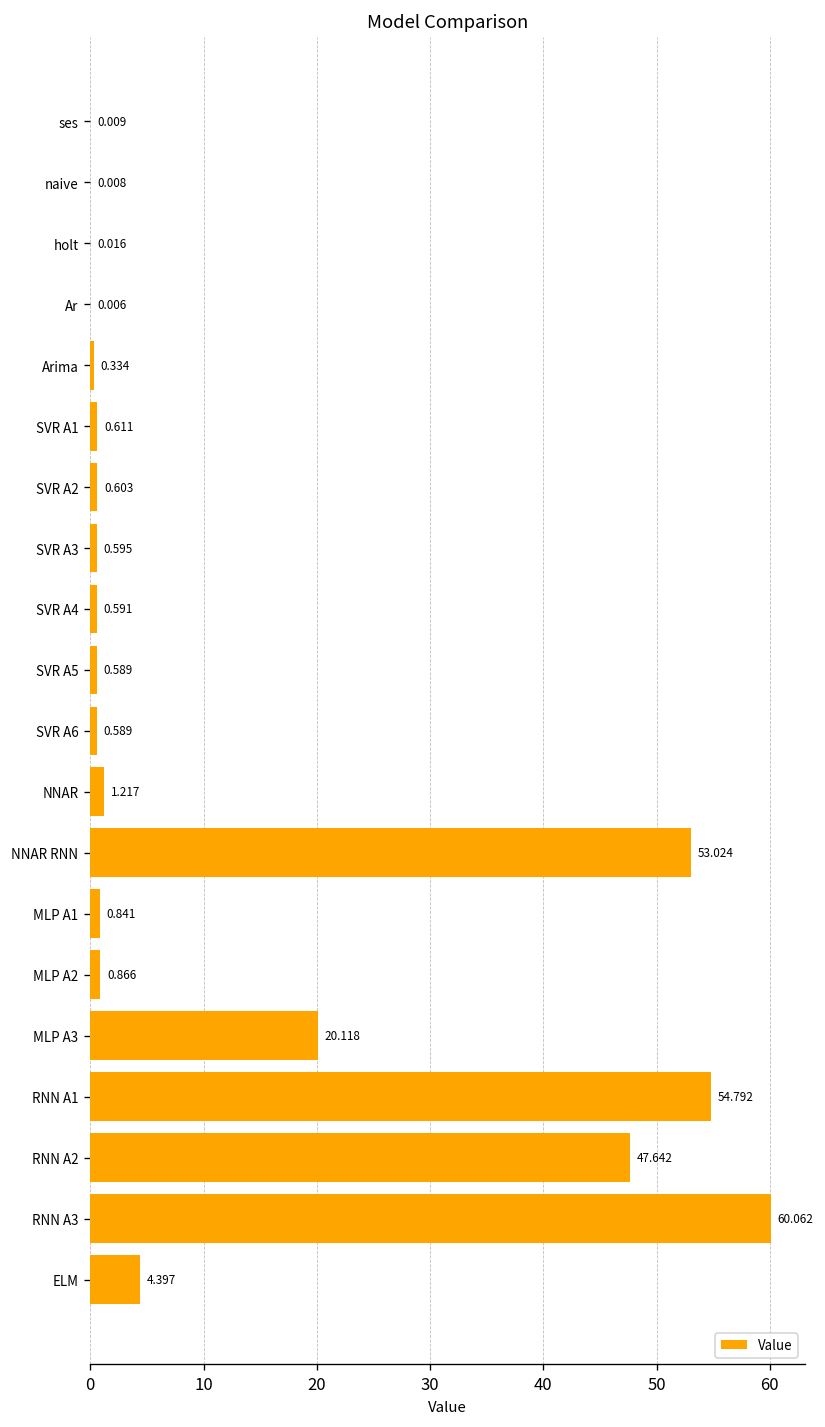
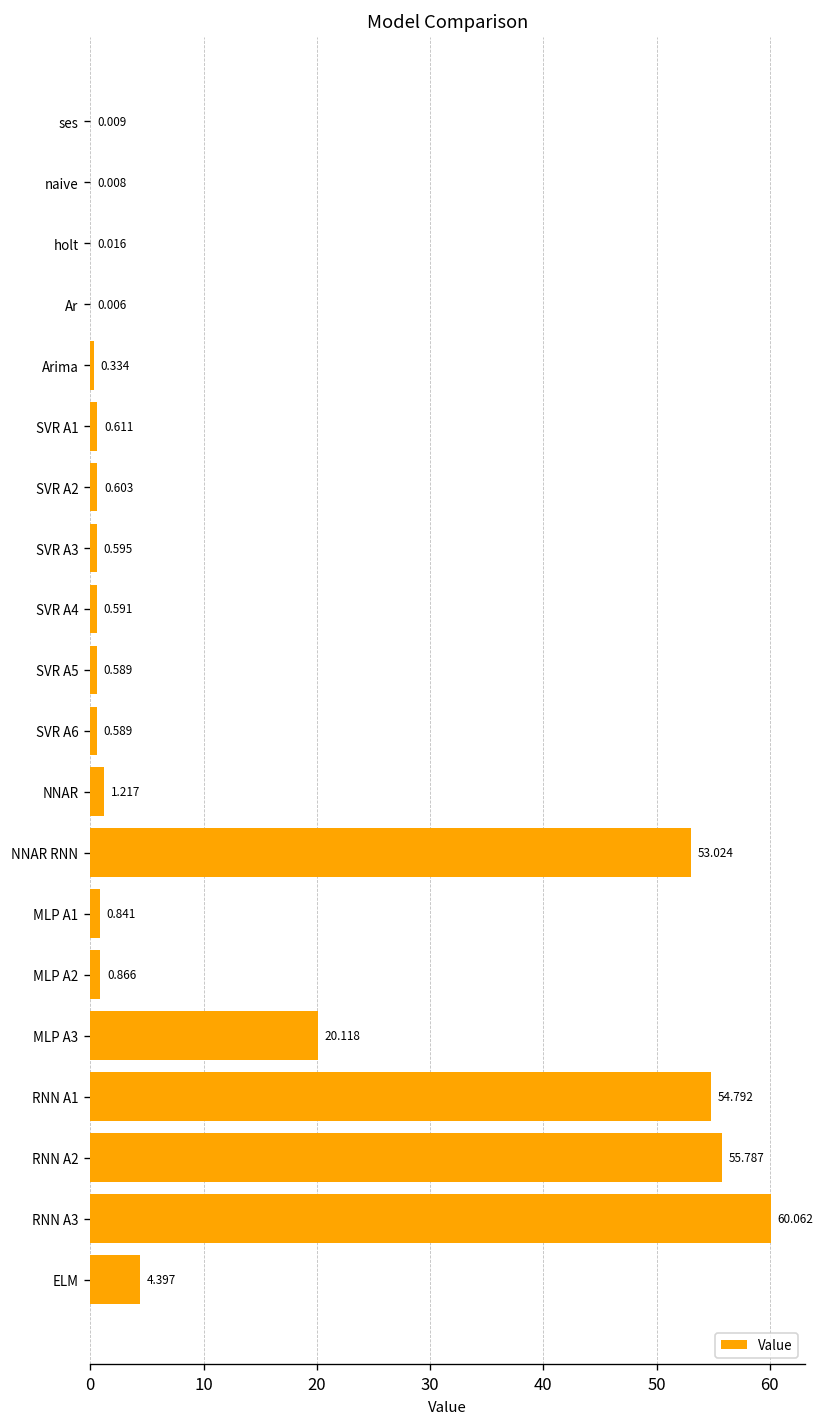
  {
    "ses": 0.009,
    "naive": 0.008,
    "holt": 0.016,
    "Ar": 0.006,
    "Arima": 0.334,
    "SVR A1": 0.611,
    "SVR A2": 0.603,
    "SVR A3": 0.595,
    "SVR A4": 0.591,
    "SVR A5": 0.589,
    "SVR A6": 0.589,
    "NNAR": 1.217,
    "NNAR RNN": 53.024,
    "MLP A1": 0.841,
    "MLP A2": 0.866,
    "MLP A3": 20.118,
    "RNN A1": 54.792,
-   "RNN A2": 47.642,
+   "RNN A2": 55.787,
    "RNN A3": 60.062,
    "ELM": 4.397
  }
